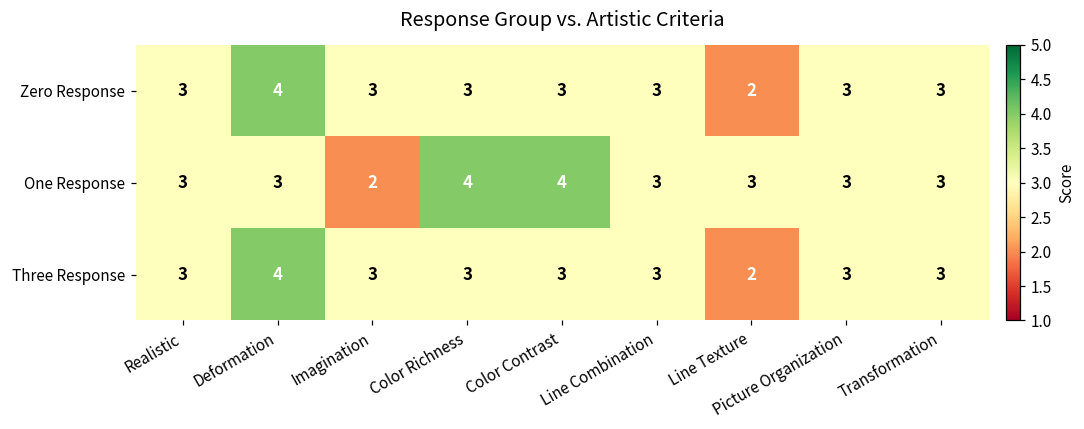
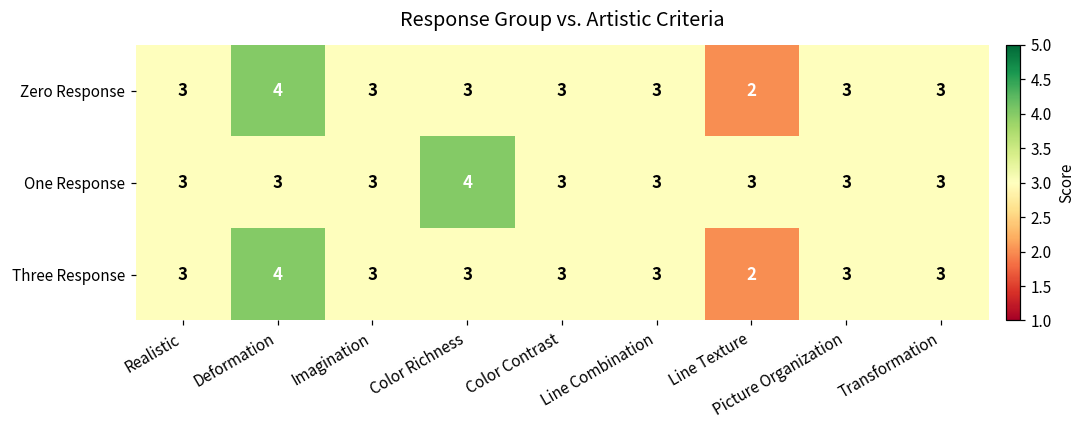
  {
    "Zero Response": {
      "Realistic": 3,
      "Deformation": 4,
      "Imagination": 3,
      "Color Richness": 3,
      "Color Contrast": 3,
      "Line Combination": 3,
      "Line Texture": 2,
      "Picture Organization": 3,
      "Transformation": 3
    },
    "One Response": {
      "Realistic": 3,
      "Deformation": 3,
-     "Imagination": 2,
+     "Imagination": 3,
      "Color Richness": 4,
-     "Color Contrast": 4,
+     "Color Contrast": 3,
      "Line Combination": 3,
      "Line Texture": 3,
      "Picture Organization": 3,
      "Transformation": 3
    },
    "Three Response": {
      "Realistic": 3,
      "Deformation": 4,
      "Imagination": 3,
      "Color Richness": 3,
      "Color Contrast": 3,
      "Line Combination": 3,
      "Line Texture": 2,
      "Picture Organization": 3,
      "Transformation": 3
    }
  }
